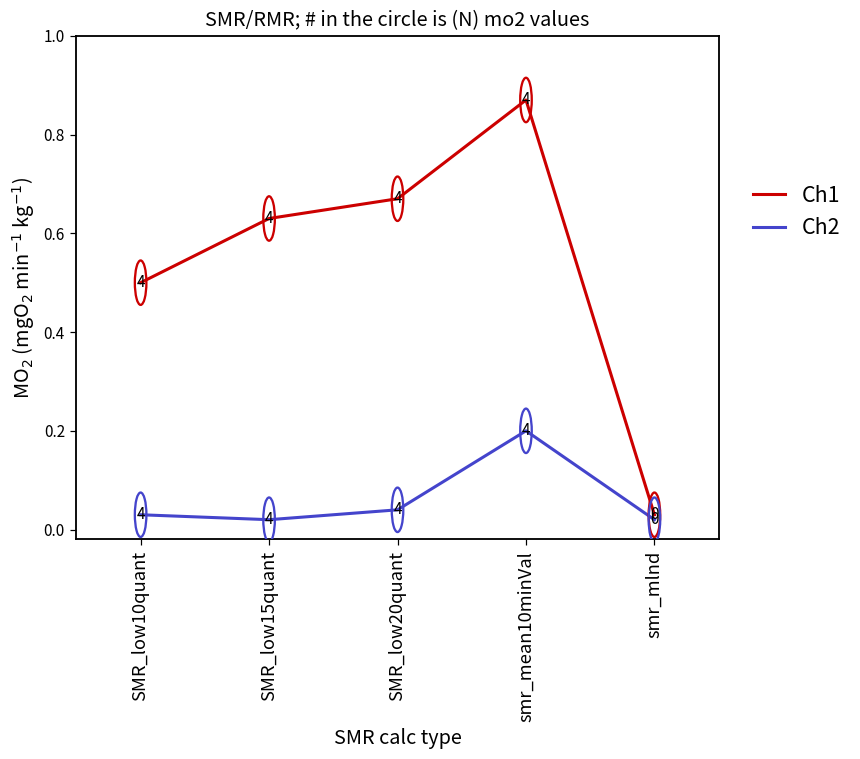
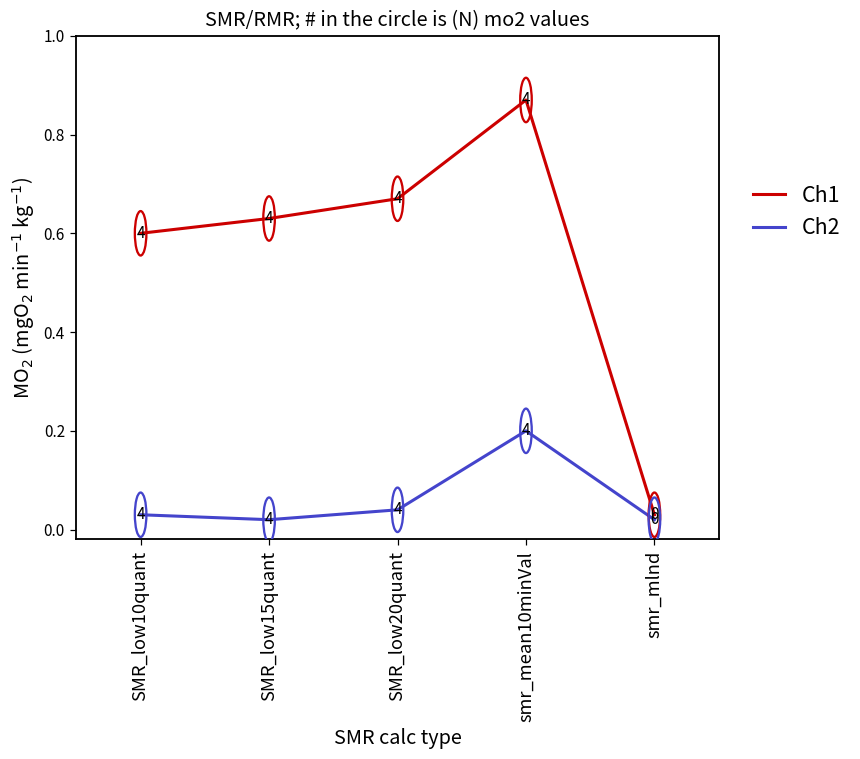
  {
    "Ch1": {
-     "SMR_low10quant": 0.5
+     "SMR_low10quant": 0.6
    }
  }
